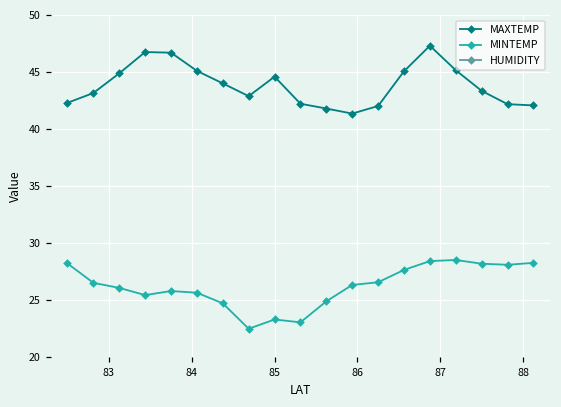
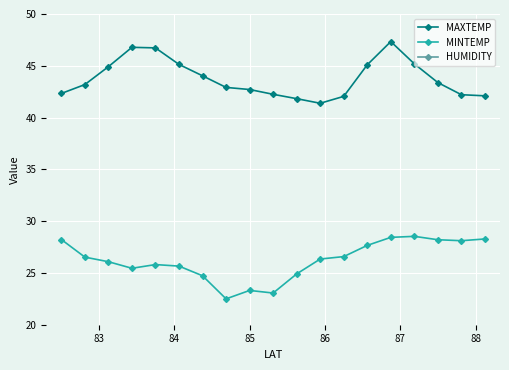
  {
    "MAXTEMP": {
-     "85": 44.6
+     "85": 42.7
    },
    "MINTEMP": {
      "85": 23.3
    }
  }
